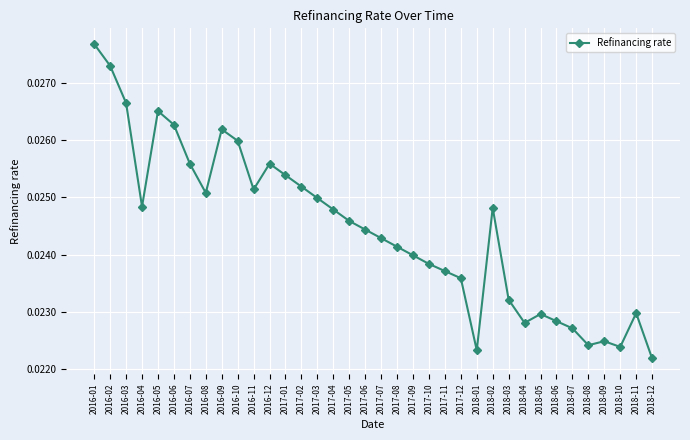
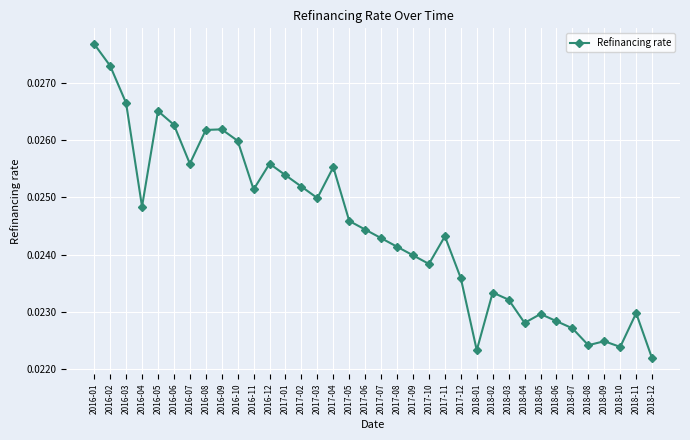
  {
    "2016-01": 0.0277,
    "2016-02": 0.0273,
    "2016-03": 0.0267,
    "2016-04": 0.0248,
    "2016-05": 0.0265,
    "2016-06": 0.0263,
    "2016-07": 0.0256,
-   "2016-08": 0.0251,
+   "2016-08": 0.0262,
    "2016-09": 0.0262,
    "2016-10": 0.0260,
    "2016-11": 0.0251,
    "2016-12": 0.0256,
    "2017-01": 0.0254,
    "2017-02": 0.0252,
    "2017-03": 0.0250,
-   "2017-04": 0.0248,
+   "2017-04": 0.0255,
    "2017-05": 0.0246,
    "2017-06": 0.0244,
    "2017-07": 0.0243,
    "2017-08": 0.0241,
    "2017-09": 0.0240,
    "2017-10": 0.0238,
-   "2017-11": 0.0237,
+   "2017-11": 0.0243,
    "2017-12": 0.0236,
    "2018-01": 0.0223,
-   "2018-02": 0.0248,
+   "2018-02": 0.0233,
    "2018-03": 0.0232,
    "2018-04": 0.0228,
    "2018-05": 0.0230,
    "2018-06": 0.0228,
    "2018-07": 0.0227,
    "2018-08": 0.0224,
    "2018-09": 0.0225,
    "2018-10": 0.0224,
    "2018-11": 0.0230,
    "2018-12": 0.0222
  }
